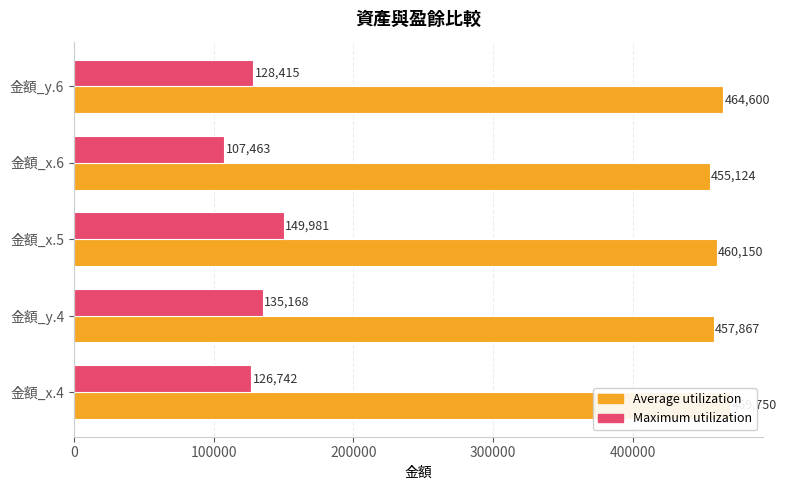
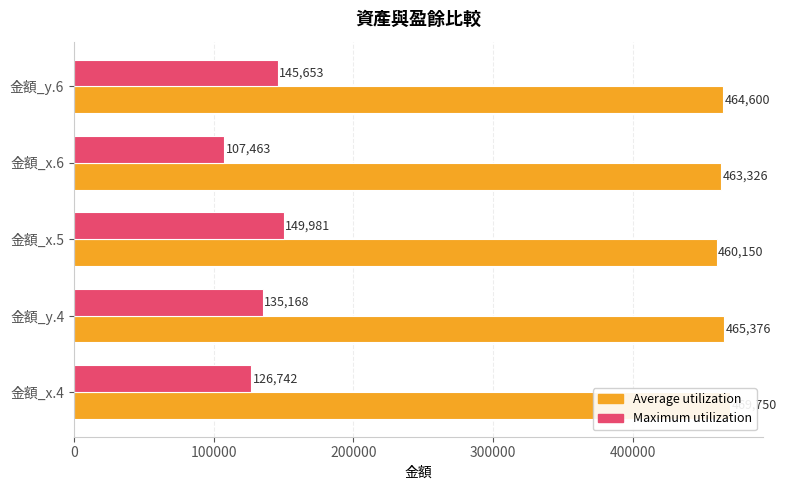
  {
    "Average utilization": {
      "金額_y.6": "464,600",
-     "金額_x.6": "455,124",
+     "金額_x.6": "463,326",
      "金額_x.5": "460,150",
-     "金額_y.4": "457,867"
+     "金額_y.4": "465,376"
    },
    "Maximum utilization": {
-     "金額_y.6": "128,415",
+     "金額_y.6": "145,653",
      "金額_x.6": "107,463",
      "金額_x.5": "149,981",
      "金額_y.4": "135,168",
      "金額_x.4": "126,742"
    }
  }
